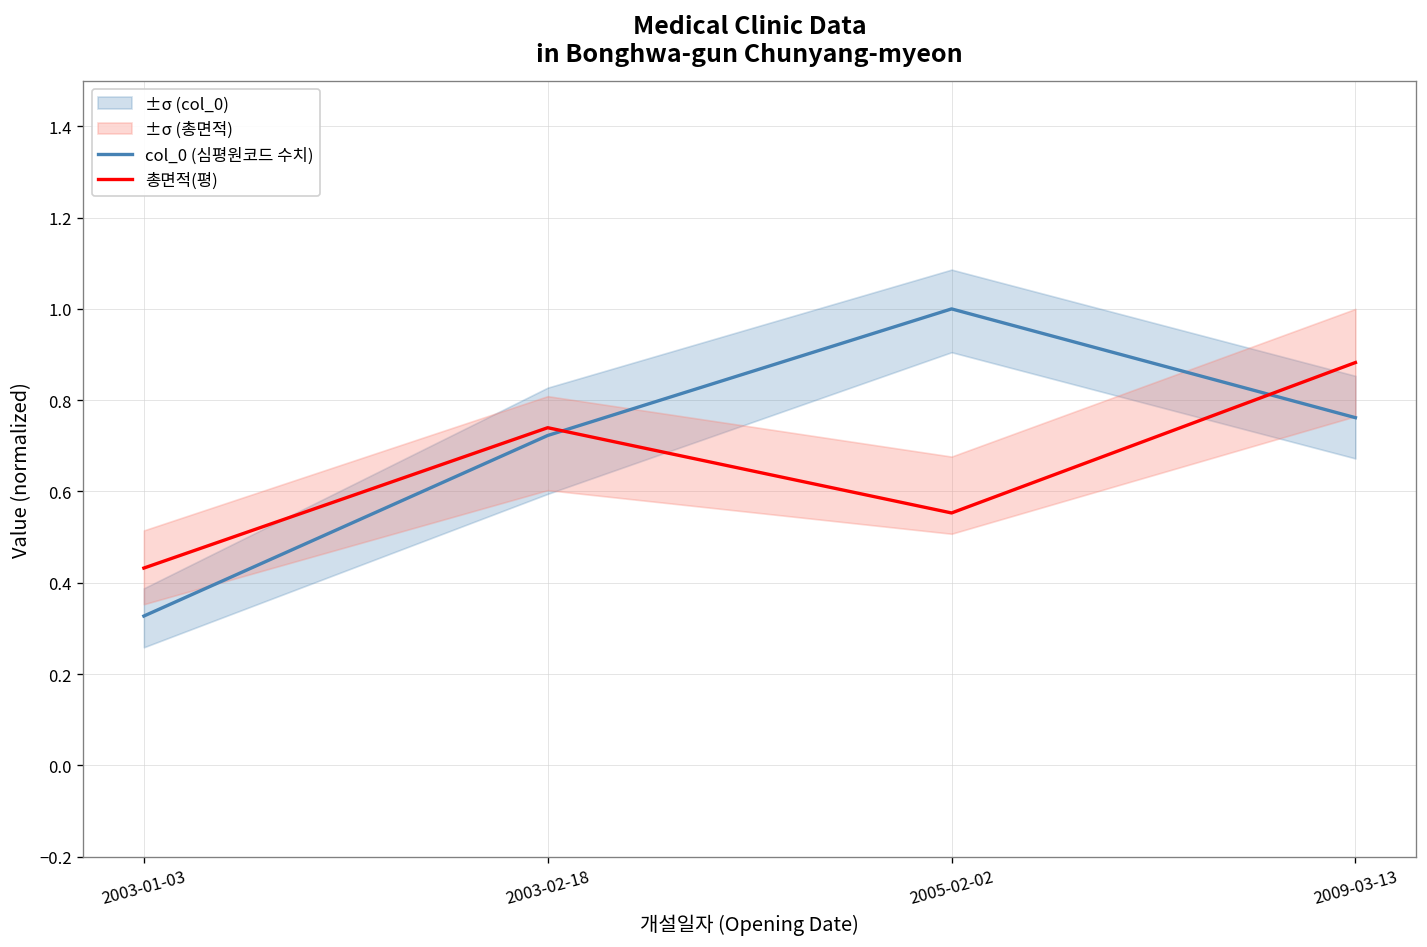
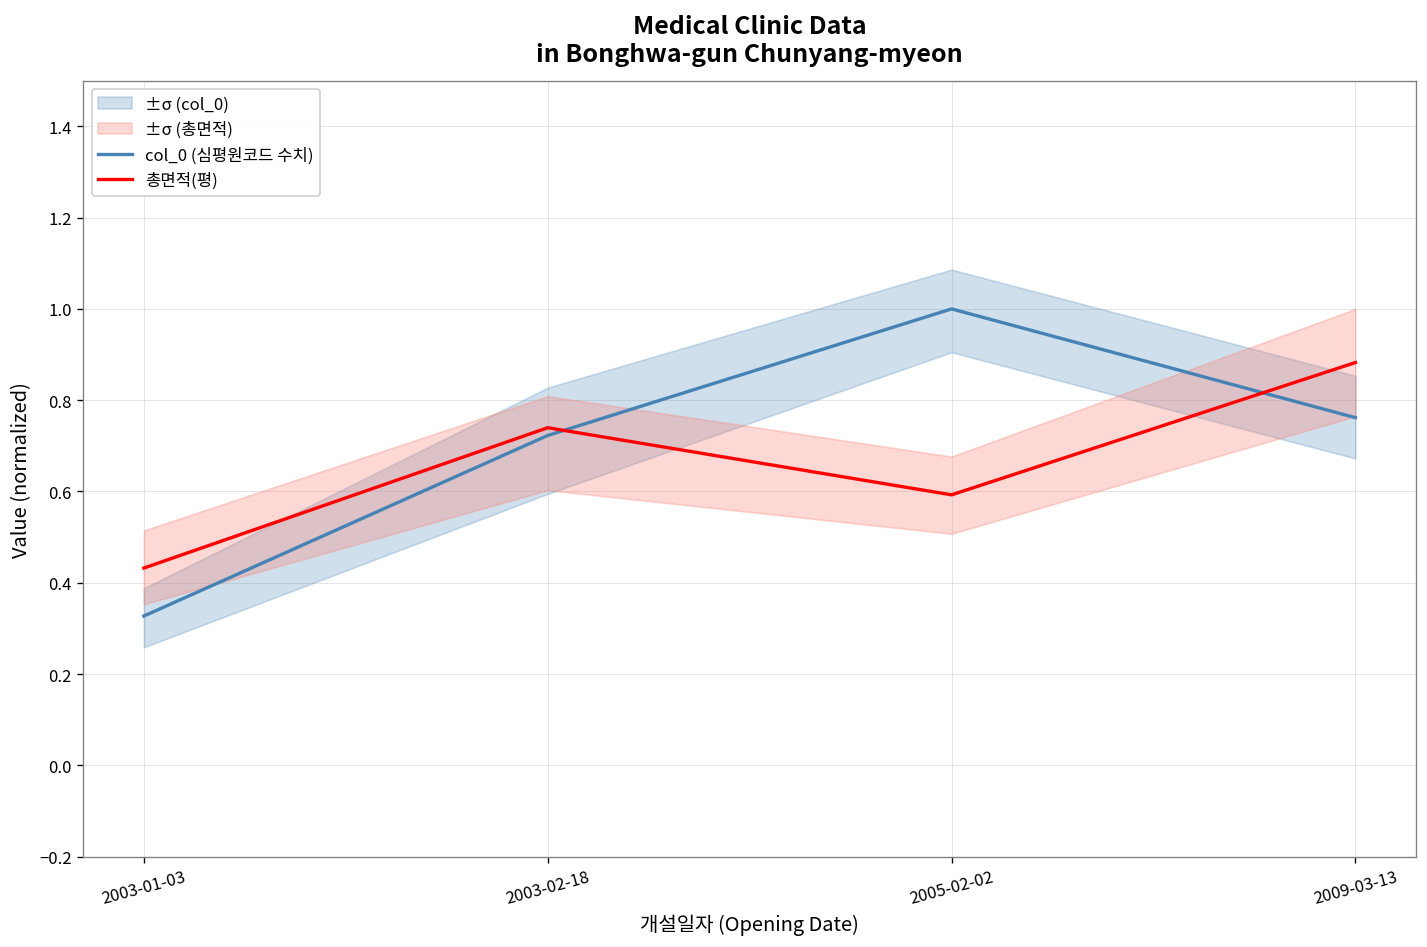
  {
    "총면적(평)": {
      "2003-01-03": 0.43,
      "2003-02-18": 0.74,
-     "2005-02-02": 0.55,
+     "2005-02-02": 0.59,
      "2009-03-13": 0.88
    }
  }
